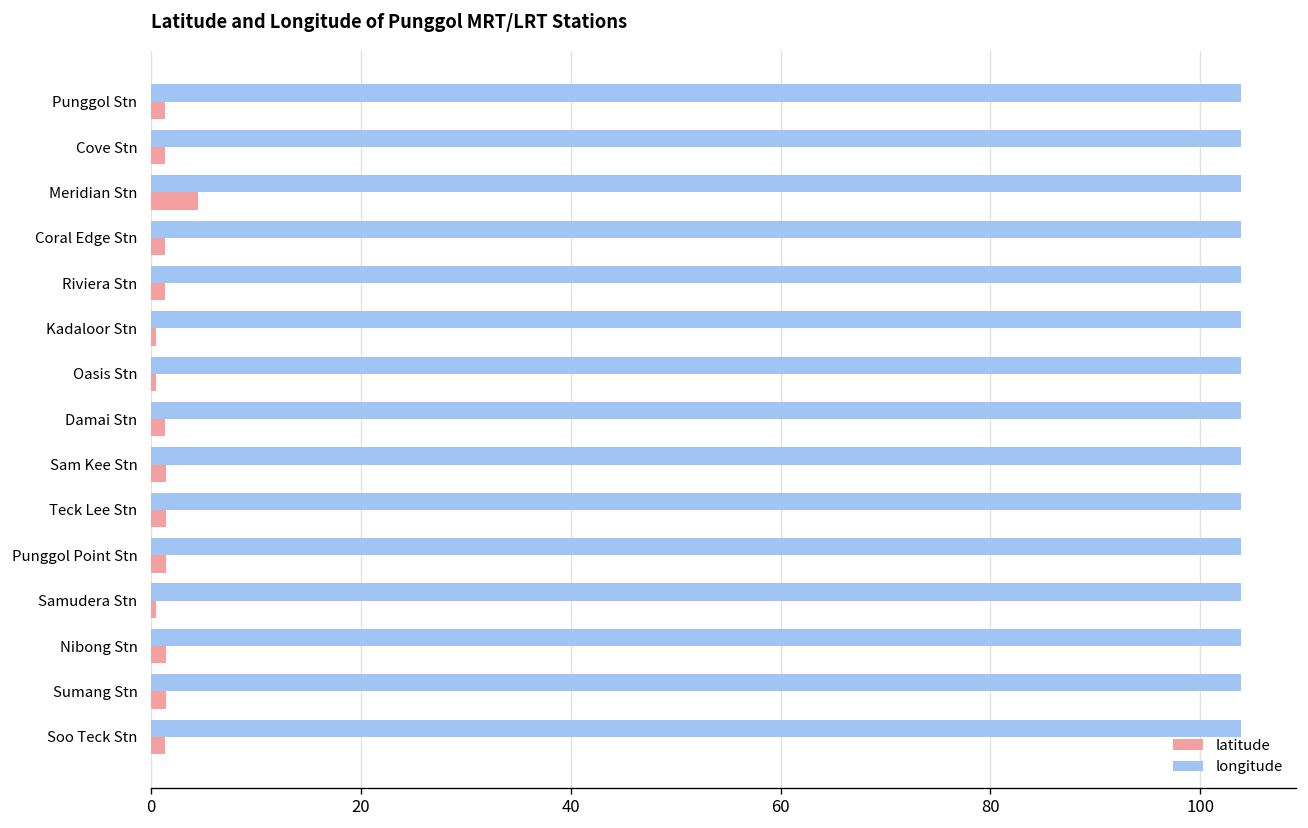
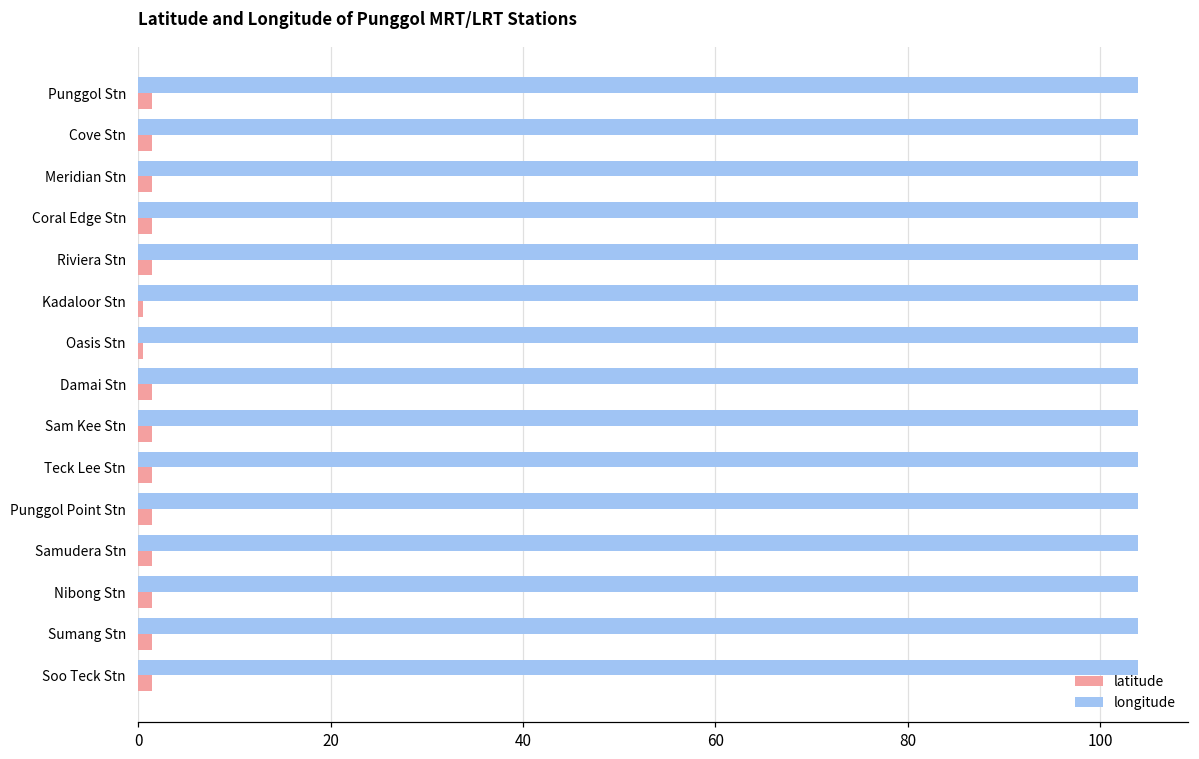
  {
    "latitude": {
      "Punggol Stn": 1,
      "Cove Stn": 1,
-     "Meridian Stn": 5,
+     "Meridian Stn": 1,
      "Coral Edge Stn": 1,
      "Riviera Stn": 1,
      "Kadaloor Stn": 0,
      "Oasis Stn": 0,
      "Damai Stn": 1,
      "Sam Kee Stn": 1,
      "Teck Lee Stn": 1,
      "Punggol Point Stn": 1,
-     "Samudera Stn": 0,
+     "Samudera Stn": 1,
      "Nibong Stn": 1,
      "Sumang Stn": 1,
      "Soo Teck Stn": 1
    },
    "longitude": {
      "Punggol Stn": 104,
      "Cove Stn": 104,
      "Meridian Stn": 104,
      "Coral Edge Stn": 104,
      "Riviera Stn": 104,
      "Kadaloor Stn": 104,
      "Oasis Stn": 104,
      "Damai Stn": 104,
      "Sam Kee Stn": 104,
      "Teck Lee Stn": 104,
      "Punggol Point Stn": 104,
      "Samudera Stn": 104,
      "Nibong Stn": 104,
      "Sumang Stn": 104,
      "Soo Teck Stn": 104
    }
  }
